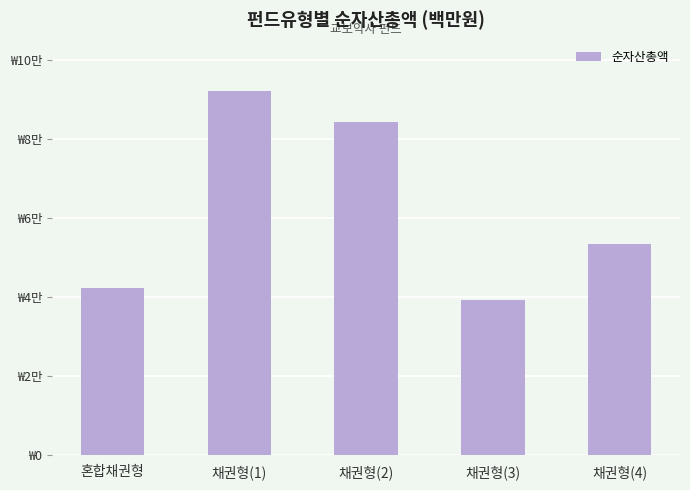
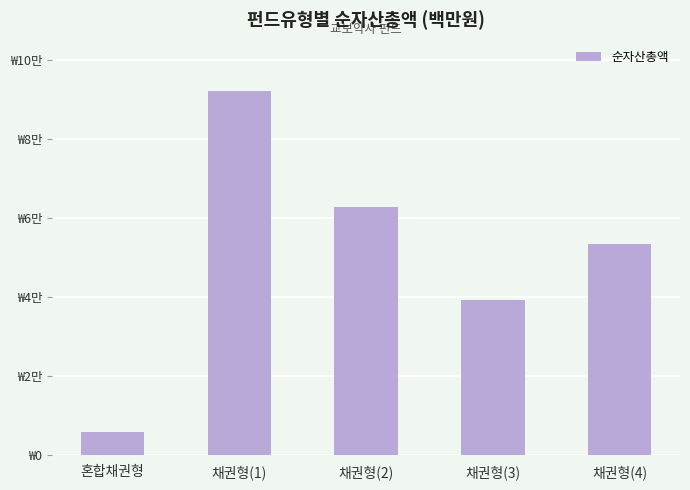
  {
-   "혼합채권형": "₩4.2만",
+   "혼합채권형": "₩0.6만",
    "채권형(1)": "₩9.2만",
-   "채권형(2)": "₩8.4만",
+   "채권형(2)": "₩6.3만",
    "채권형(3)": "₩3.9만",
    "채권형(4)": "₩5.3만"
  }
